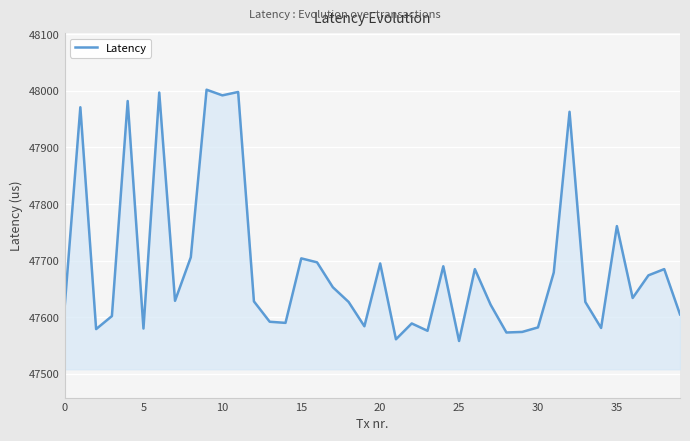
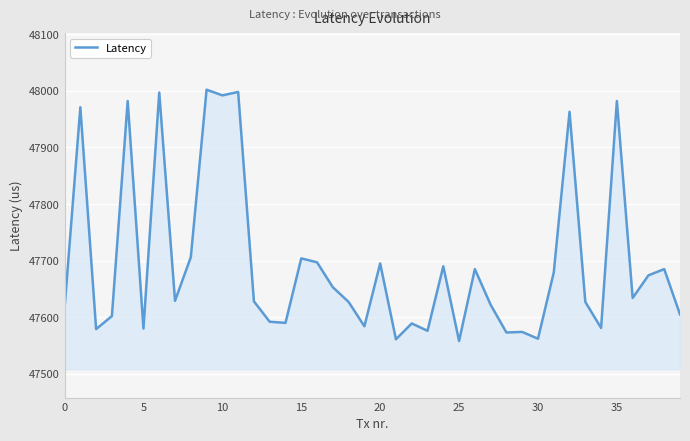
  {
    "0": 47620,
    "5": 47580,
    "10": 47990,
    "15": 47700,
    "20": 47700,
    "25": 47560,
-   "30": 47580,
-   "35": 47760
+   "30": 47560,
+   "35": 47980
  }
